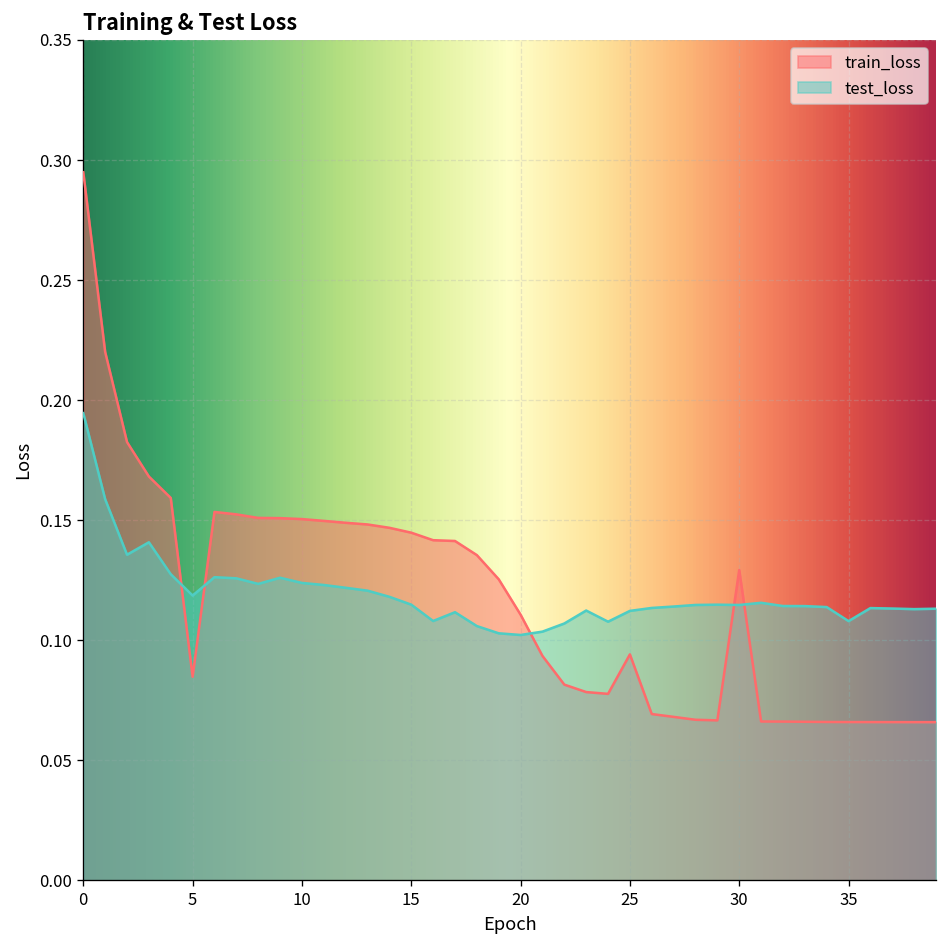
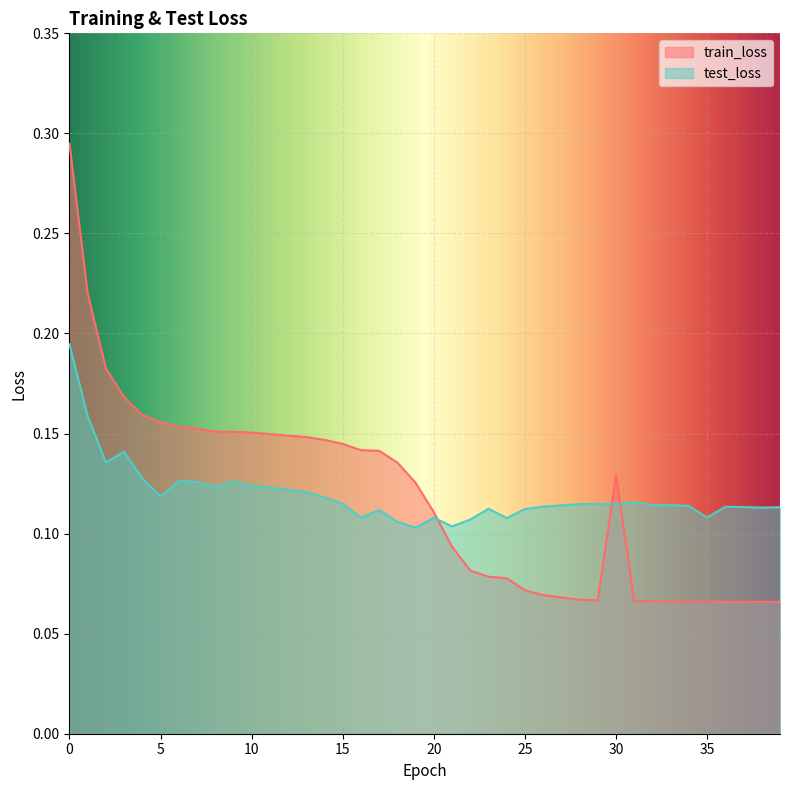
  {
    "train_loss": {
      "0": 0.295,
-     "5": 0.085,
+     "5": 0.156,
      "10": 0.150,
      "15": 0.145,
      "20": 0.111,
-     "25": 0.094,
+     "25": 0.072,
      "30": 0.129,
      "35": 0.066
    },
    "test_loss": {
      "0": 0.195,
      "5": 0.119,
      "10": 0.124,
      "15": 0.115,
-     "20": 0.102,
+     "20": 0.108,
      "25": 0.112,
      "30": 0.115,
      "35": 0.108
    }
  }
